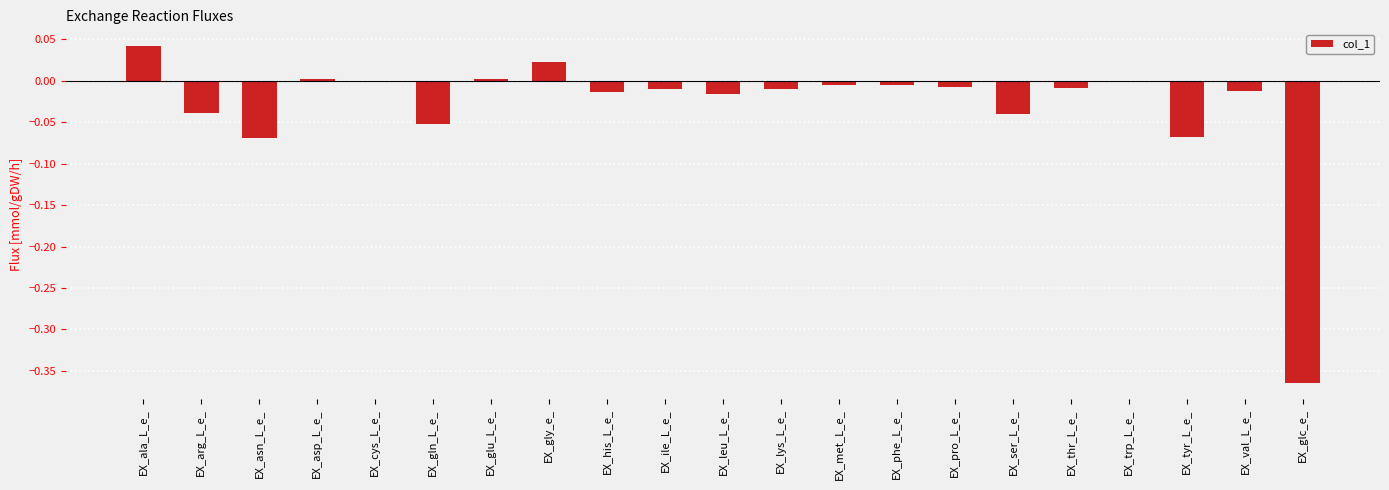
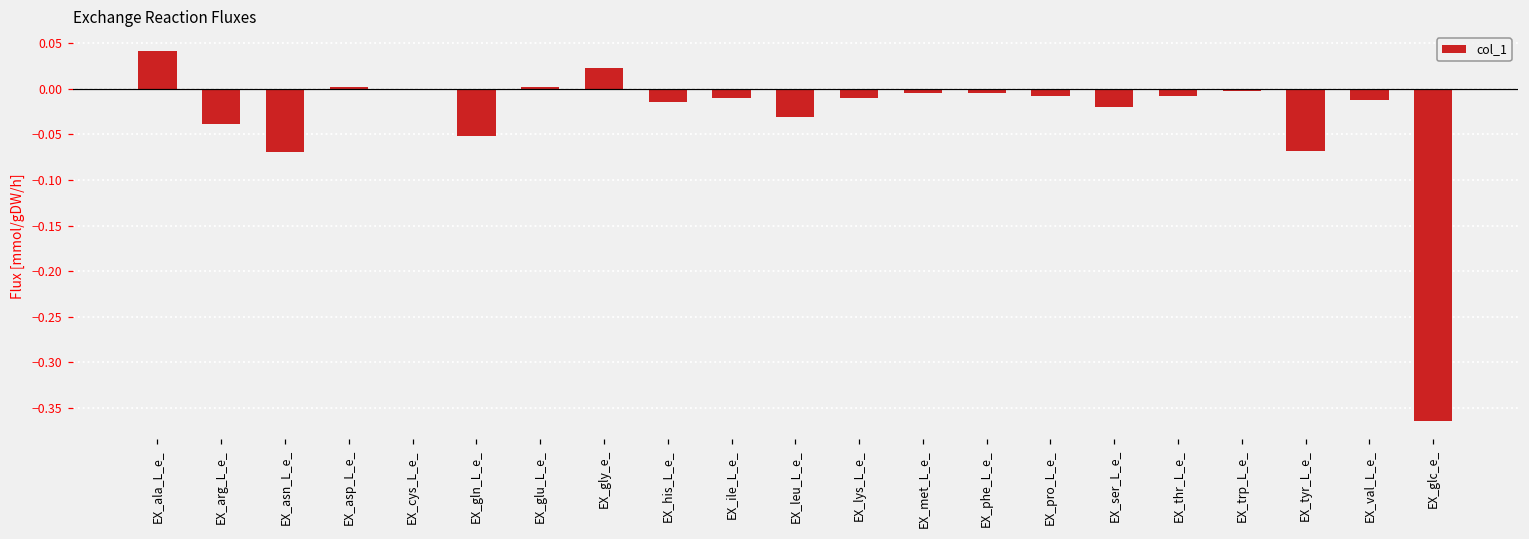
  {
    "EX_ala_L_e_": 0.04,
    "EX_arg_L_e_": -0.04,
    "EX_asn_L_e_": -0.07,
    "EX_cys_L_e_": 0.00,
    "EX_gln_L_e_": -0.05,
    "EX_gly_e_": 0.02,
    "EX_his_L_e_": -0.01,
    "EX_ile_L_e_": -0.01,
-   "EX_leu_L_e_": -0.02,
+   "EX_leu_L_e_": -0.03,
    "EX_lys_L_e_": -0.01,
    "EX_met_L_e_": 0.00,
    "EX_phe_L_e_": -0.01,
    "EX_pro_L_e_": -0.01,
-   "EX_ser_L_e_": -0.04,
+   "EX_ser_L_e_": -0.02,
    "EX_thr_L_e_": -0.01,
    "EX_tyr_L_e_": -0.07,
    "EX_val_L_e_": -0.01,
    "EX_glc_e_": -0.36
  }
